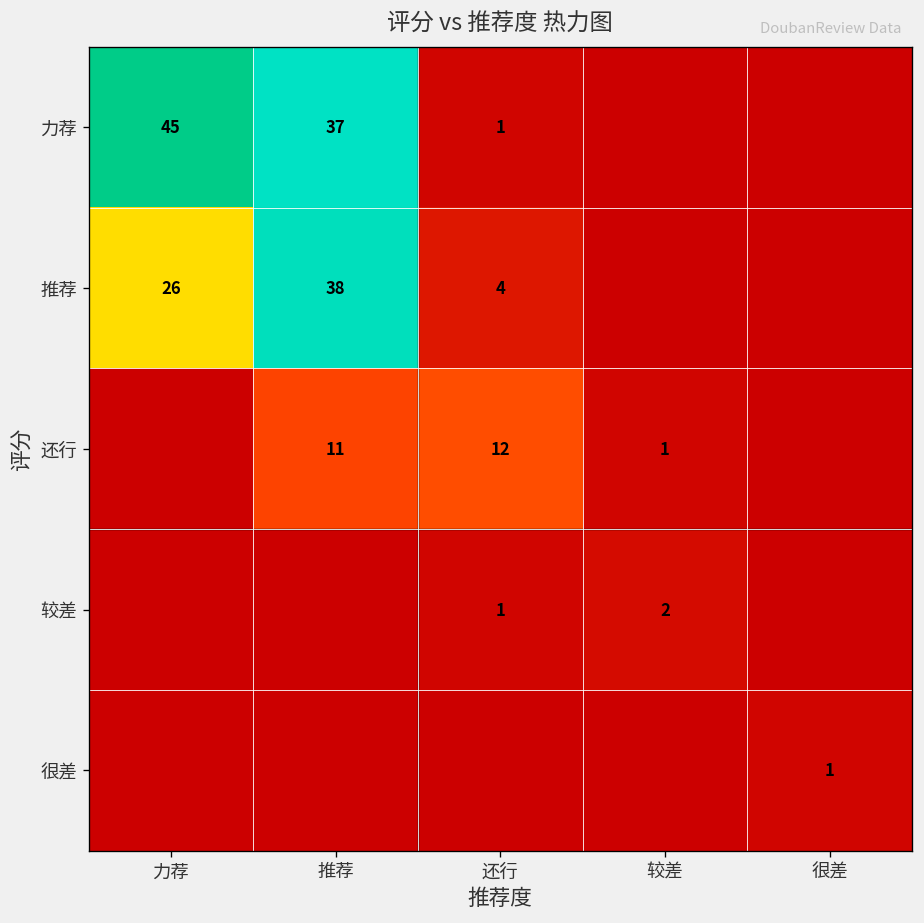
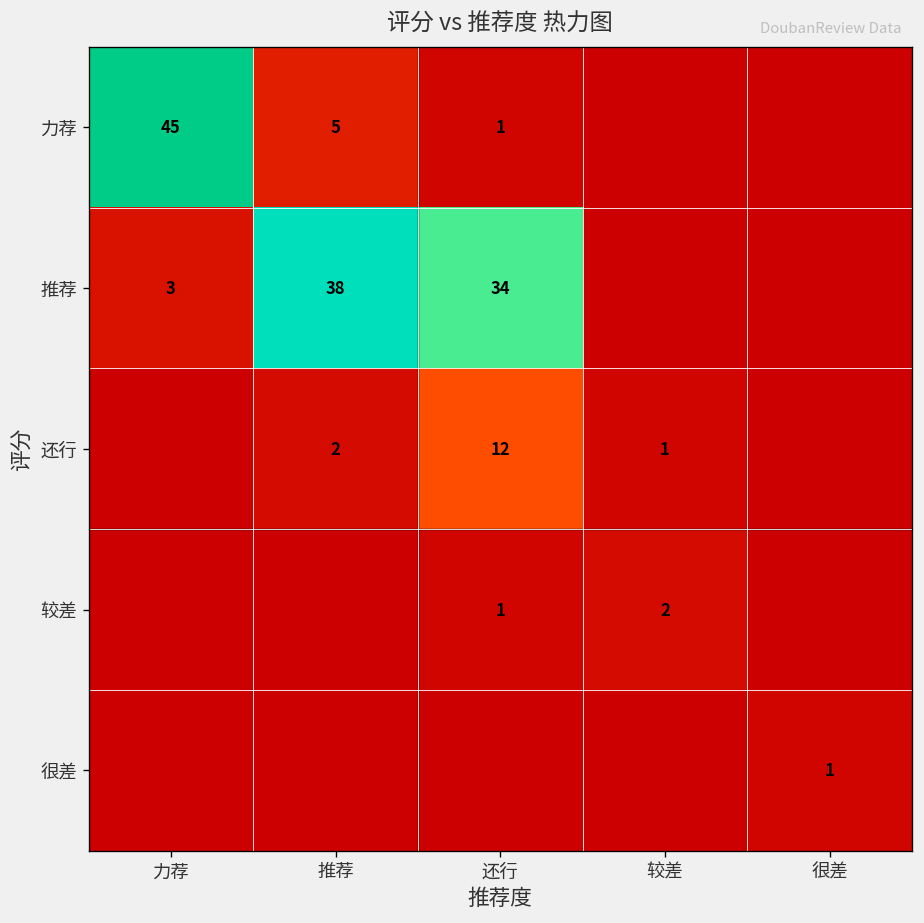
  {
    "力荐": {
      "力荐": 45,
-     "推荐": 37,
+     "推荐": 5,
      "还行": 1
    },
    "推荐": {
-     "力荐": 26,
+     "力荐": 3,
      "推荐": 38,
-     "还行": 4
+     "还行": 34
    },
    "还行": {
-     "推荐": 11,
+     "推荐": 2,
      "还行": 12,
      "较差": 1
    },
    "较差": {
      "还行": 1,
      "较差": 2
    },
    "很差": {
      "很差": 1
    }
  }
